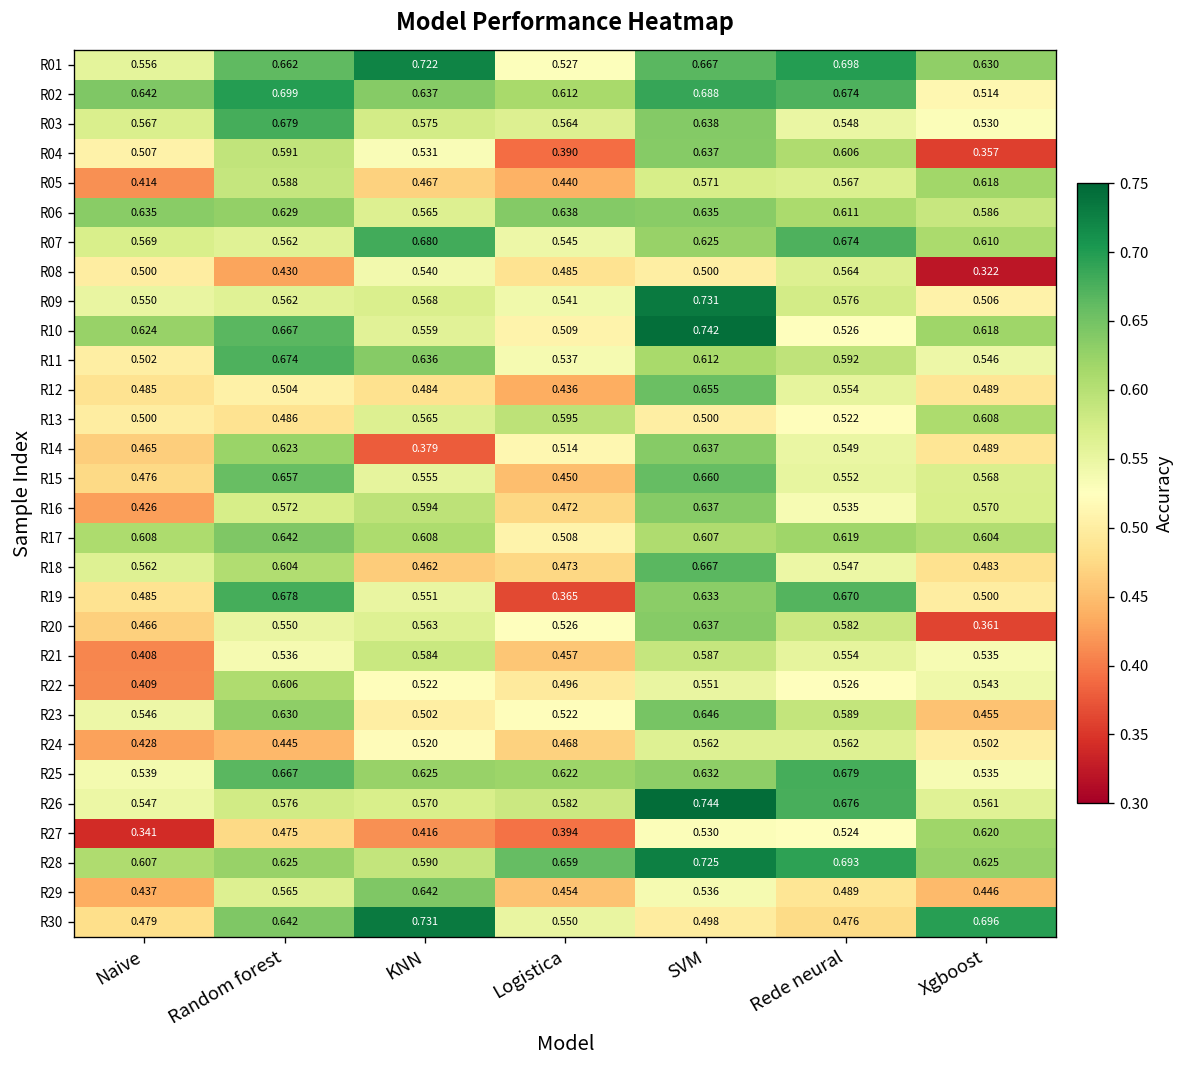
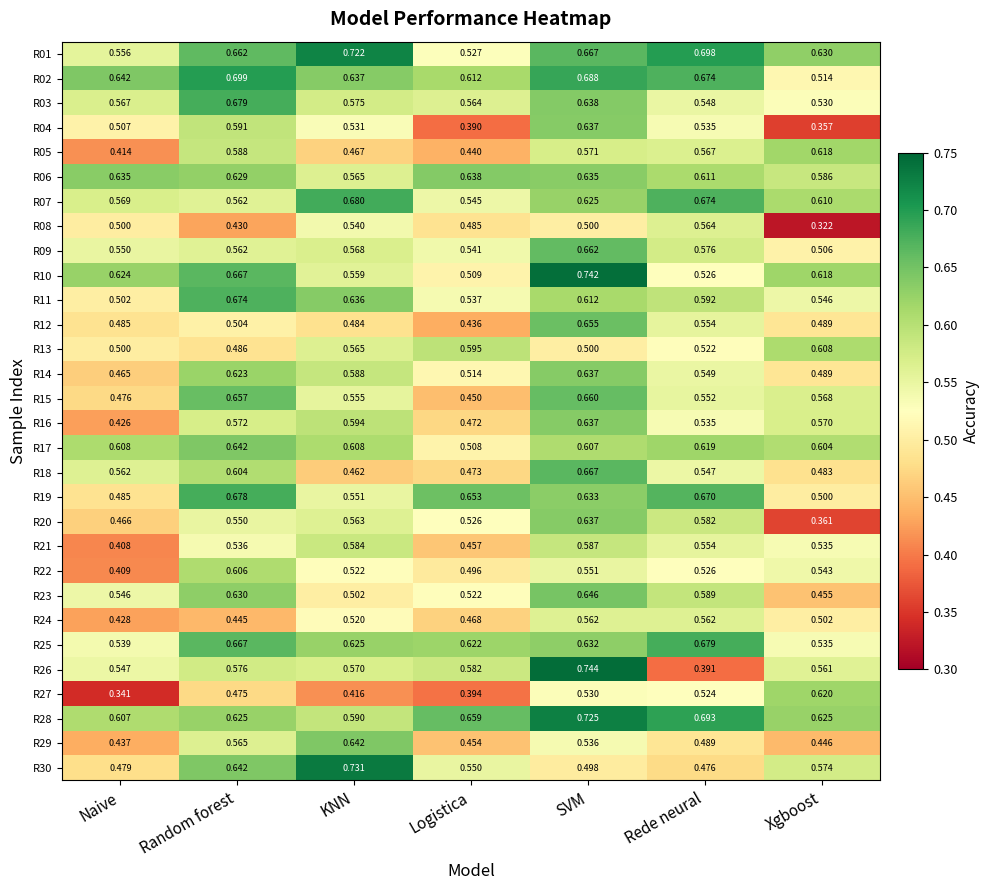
  {
    "R04": {
      "Naive": 0.507,
      "Random forest": 0.591,
      "KNN": 0.531,
      "Logistica": 0.390,
      "SVM": 0.637,
-     "Rede neural": 0.606,
+     "Rede neural": 0.535,
      "Xgboost": 0.357
    },
    "R09": {
      "Naive": 0.550,
      "Random forest": 0.562,
      "KNN": 0.568,
      "Logistica": 0.541,
-     "SVM": 0.731,
+     "SVM": 0.662,
      "Rede neural": 0.576,
      "Xgboost": 0.506
    },
    "R14": {
      "Naive": 0.465,
      "Random forest": 0.623,
-     "KNN": 0.379,
+     "KNN": 0.588,
      "Logistica": 0.514,
      "SVM": 0.637,
      "Rede neural": 0.549,
      "Xgboost": 0.489
    },
    "R19": {
      "Naive": 0.485,
      "Random forest": 0.678,
      "KNN": 0.551,
-     "Logistica": 0.365,
+     "Logistica": 0.653,
      "SVM": 0.633,
      "Rede neural": 0.670,
      "Xgboost": 0.500
    },
    "R26": {
      "Naive": 0.547,
      "Random forest": 0.576,
      "KNN": 0.570,
      "Logistica": 0.582,
      "SVM": 0.744,
-     "Rede neural": 0.676,
+     "Rede neural": 0.391,
      "Xgboost": 0.561
    },
    "R30": {
      "Naive": 0.479,
      "Random forest": 0.642,
      "KNN": 0.731,
      "Logistica": 0.550,
      "SVM": 0.498,
      "Rede neural": 0.476,
-     "Xgboost": 0.696
+     "Xgboost": 0.574
    }
  }
